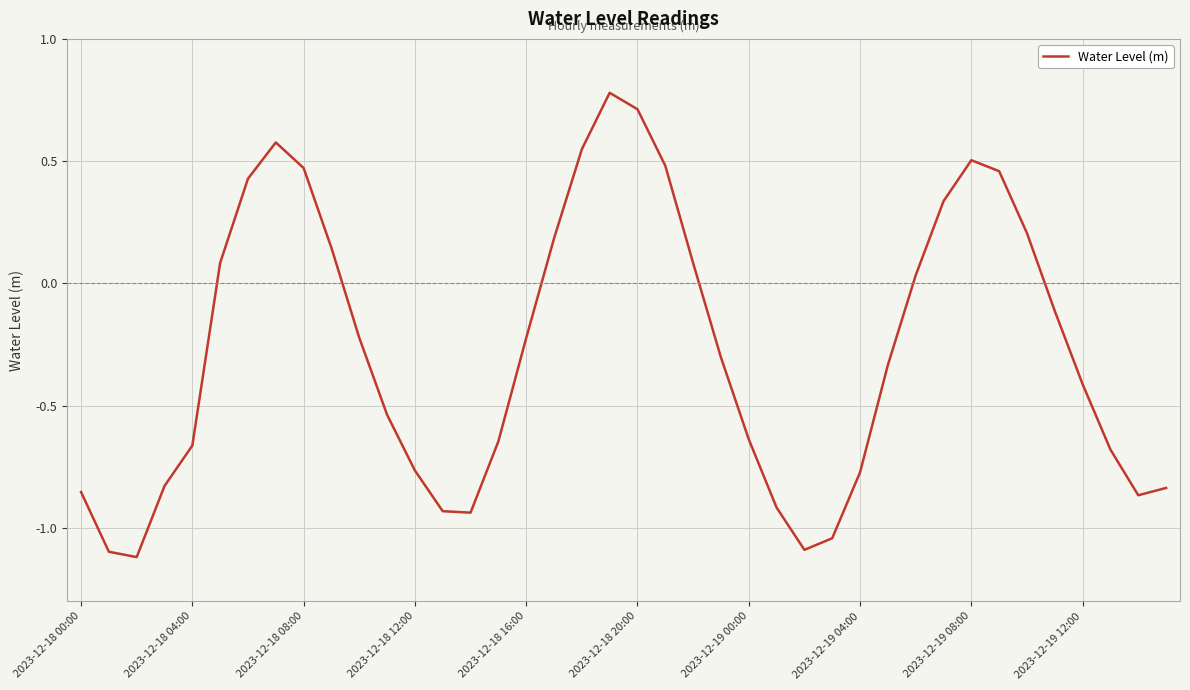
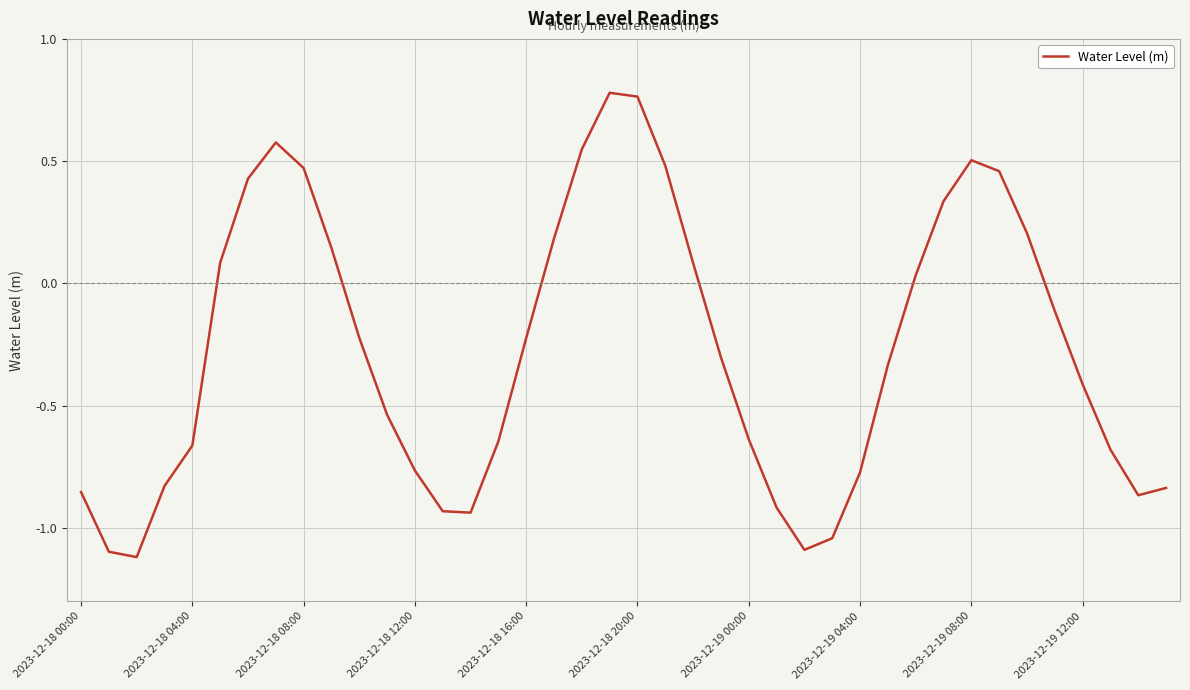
  {
    "2023-12-18 00:00": -0.85,
    "2023-12-18 04:00": -0.66,
    "2023-12-18 08:00": 0.47,
    "2023-12-18 12:00": -0.77,
    "2023-12-18 16:00": -0.22,
-   "2023-12-18 20:00": 0.71,
+   "2023-12-18 20:00": 0.76,
    "2023-12-19 00:00": -0.64,
    "2023-12-19 04:00": -0.77,
    "2023-12-19 08:00": 0.50,
    "2023-12-19 12:00": -0.41
  }
